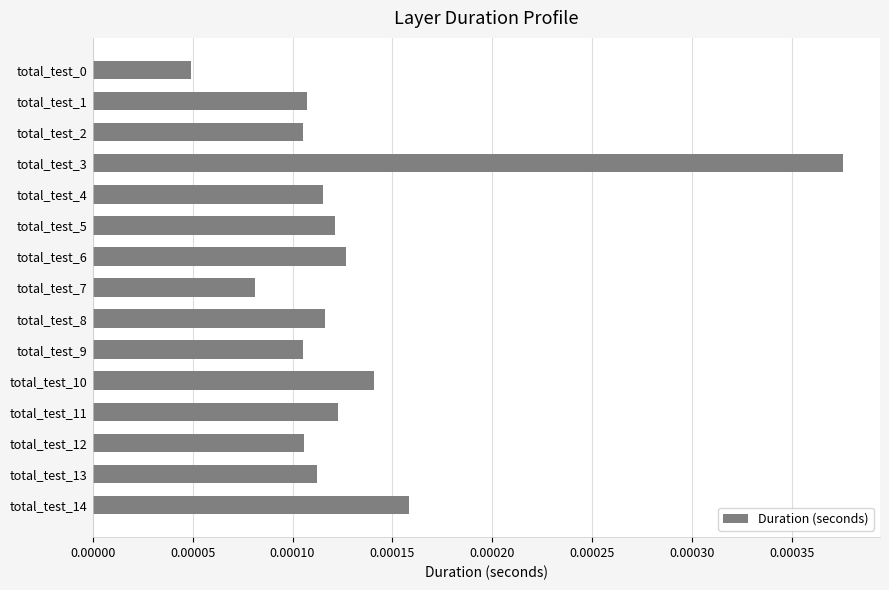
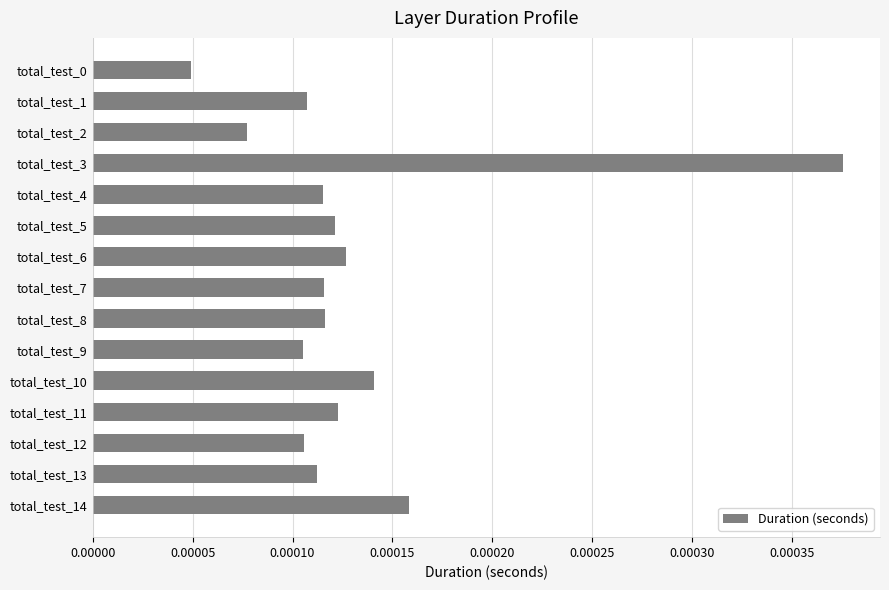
  {
    "total_test_0": 0.000049,
    "total_test_1": 0.000107,
-   "total_test_2": 0.000105,
+   "total_test_2": 0.000077,
    "total_test_3": 0.000375,
    "total_test_4": 0.000115,
    "total_test_5": 0.000121,
    "total_test_6": 0.000127,
-   "total_test_7": 0.000081,
+   "total_test_7": 0.000116,
    "total_test_8": 0.000116,
    "total_test_9": 0.000105,
    "total_test_10": 0.000141,
    "total_test_11": 0.000123,
    "total_test_12": 0.000106,
    "total_test_13": 0.000112,
    "total_test_14": 0.000158
  }
